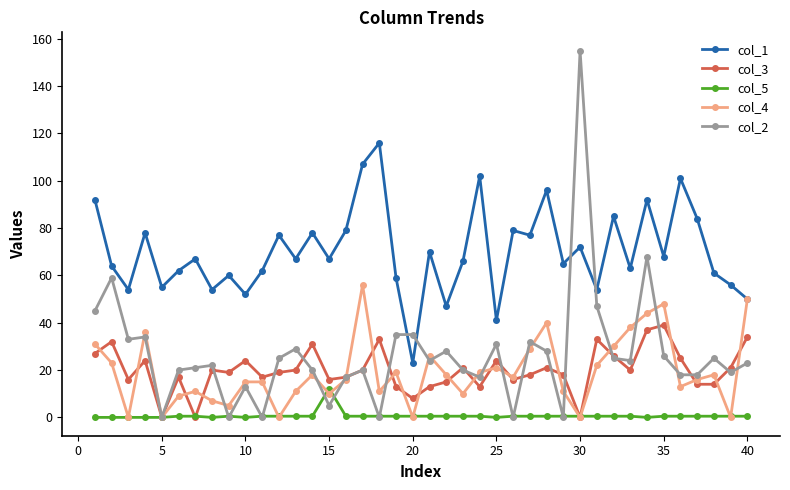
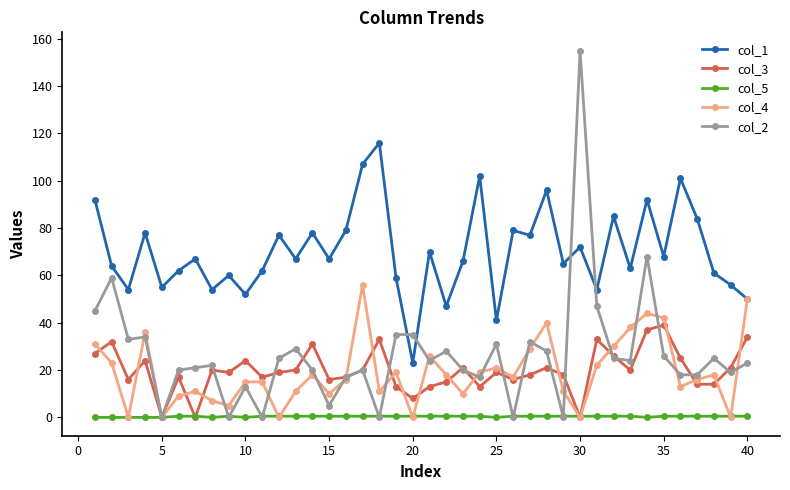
  {
    "col_1": {
      "5": 55,
      "10": 52,
      "15": 67,
      "20": 23,
      "25": 41,
      "30": 72,
      "35": 68
    },
    "col_3": {
      "10": 24,
      "15": 16,
      "20": 8,
-     "25": 24,
+     "25": 19,
      "35": 39,
      "40": 34
    },
    "col_5": {
      "10": 0,
-     "15": 12,
+     "15": 1,
      "25": 0,
      "35": 1,
      "40": 1
    },
    "col_4": {
      "10": 15,
      "15": 10,
      "25": 21,
-     "35": 48
+     "35": 42
    },
    "col_2": {
      "10": 13,
      "15": 5,
      "20": 35,
      "25": 31,
      "30": 155,
      "35": 26,
      "40": 23
    }
  }
